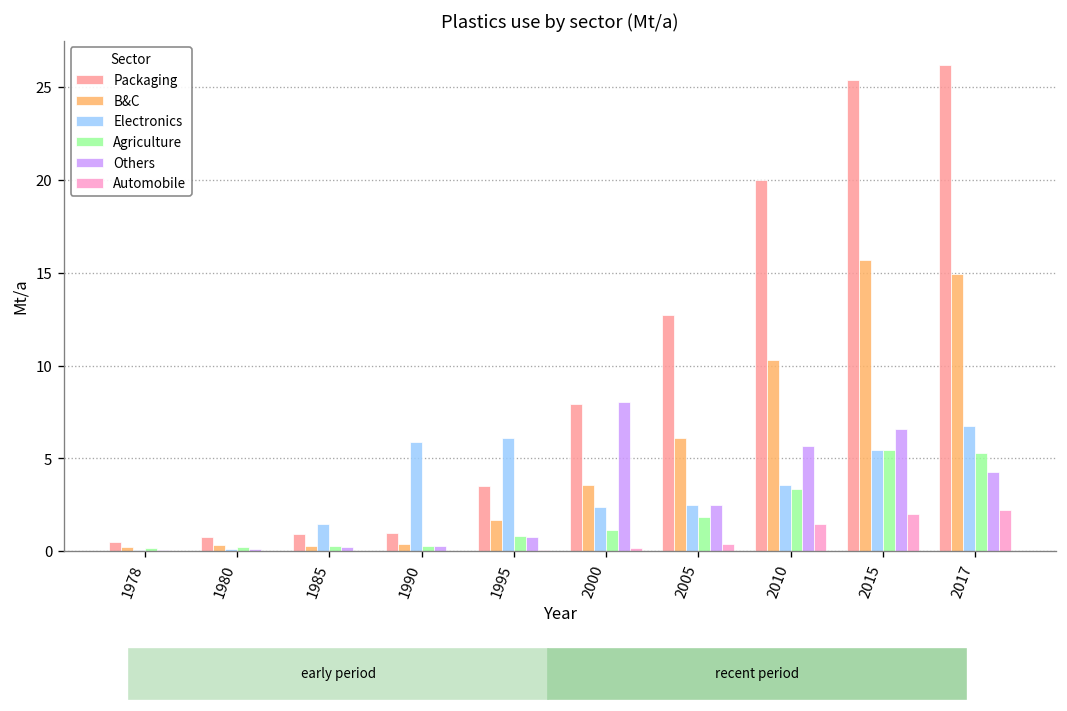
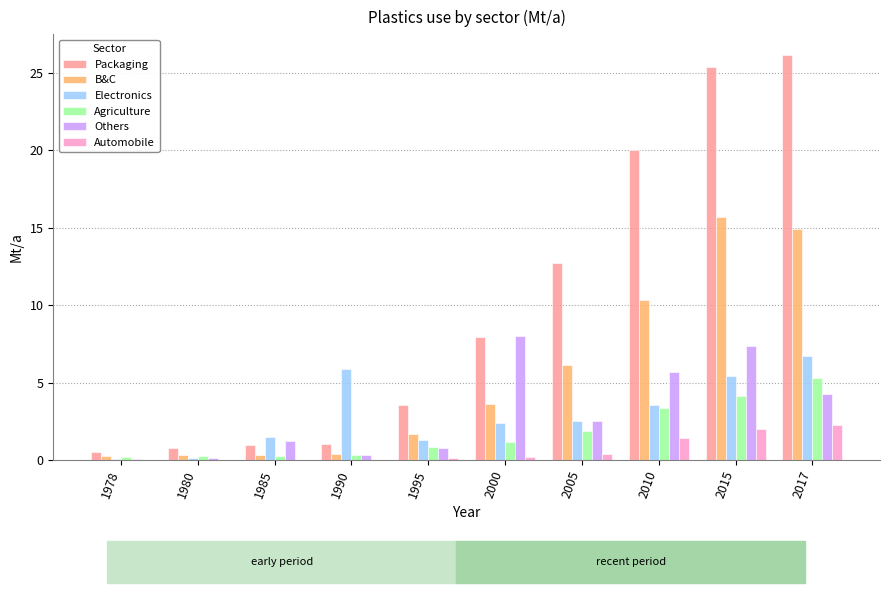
  {
    "Electronics": {
      "1985": 1.5,
      "1990": 5.9,
-     "1995": 6.1,
+     "1995": 1.3,
      "2000": 2.4,
      "2005": 2.5,
      "2010": 3.6,
      "2015": 5.4,
      "2017": 6.7
    },
    "Agriculture": {
      "1980": 0.2,
      "1985": 0.3,
      "1990": 0.3,
      "1995": 0.8,
      "2000": 1.1,
      "2005": 1.8,
      "2010": 3.4,
-     "2015": 5.5,
+     "2015": 4.1,
      "2017": 5.3
    },
    "Others": {
-     "1985": 0.2,
+     "1985": 1.2,
      "1990": 0.3,
      "1995": 0.8,
      "2000": 8.0,
      "2005": 2.5,
      "2010": 5.7,
-     "2015": 6.6,
+     "2015": 7.4,
      "2017": 4.3
    }
  }
